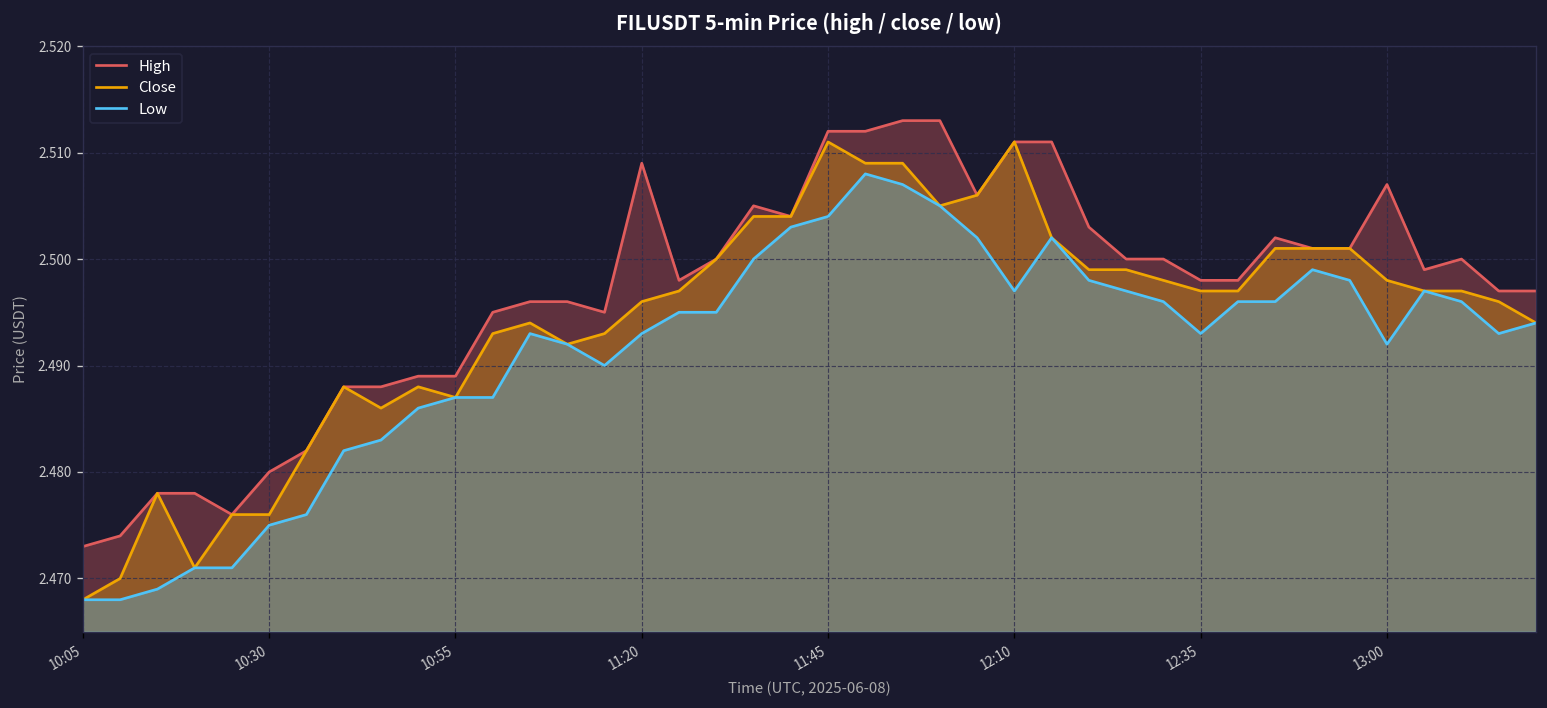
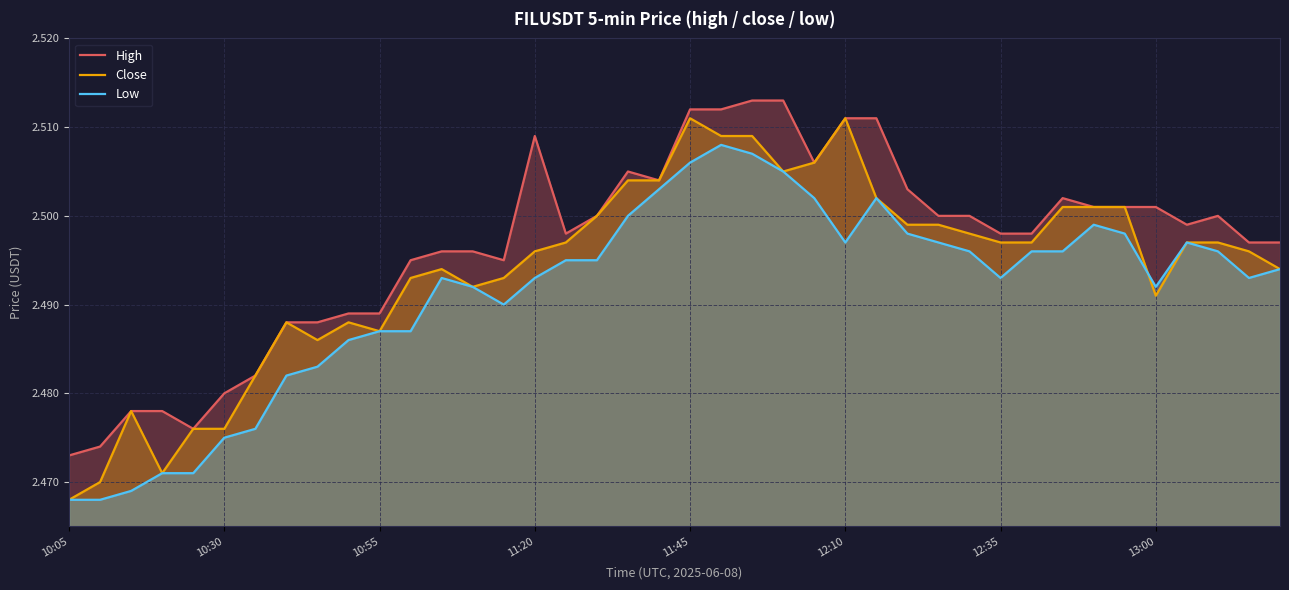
  {
    "High": {
      "10:05": 2.473,
      "10:30": 2.480,
      "10:55": 2.489,
      "11:20": 2.509,
      "11:45": 2.512,
      "12:35": 2.498,
-     "13:00": 2.507
+     "13:00": 2.501
    },
    "Close": {
      "10:30": 2.476,
      "11:20": 2.496,
      "11:45": 2.511,
      "12:35": 2.497,
-     "13:00": 2.498
+     "13:00": 2.491
    },
    "Low": {
      "10:30": 2.475,
      "11:20": 2.493,
-     "11:45": 2.504,
+     "11:45": 2.506,
      "12:10": 2.497,
      "12:35": 2.493,
      "13:00": 2.492
    }
  }
